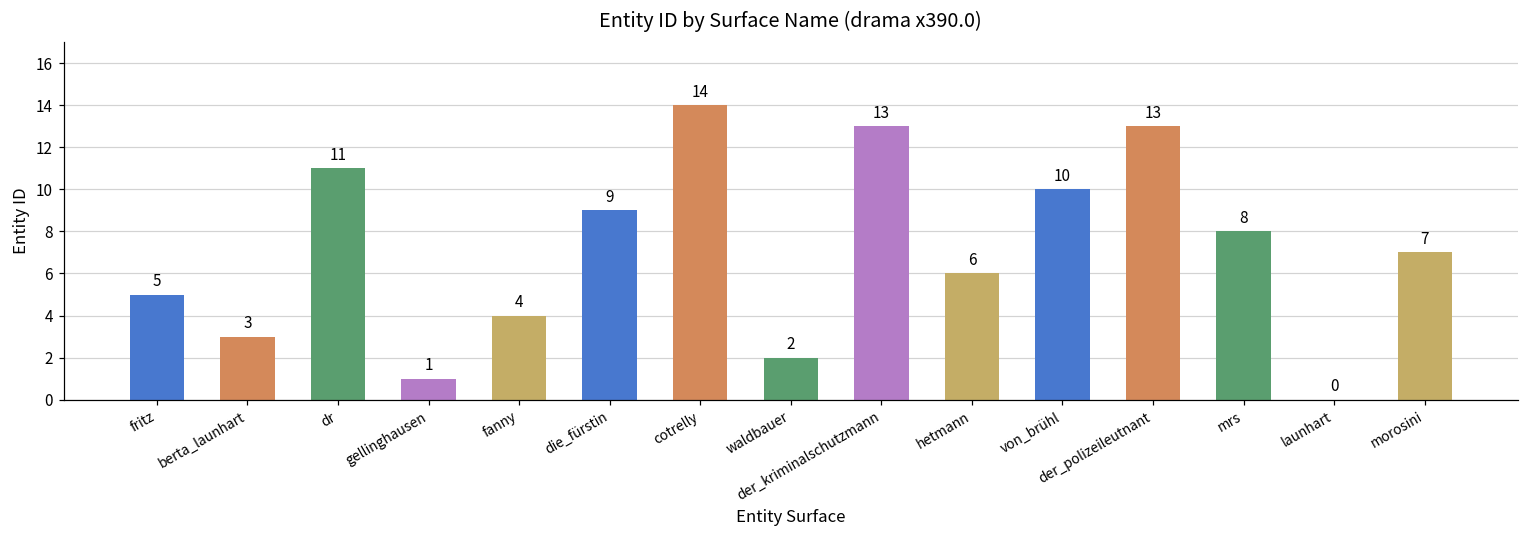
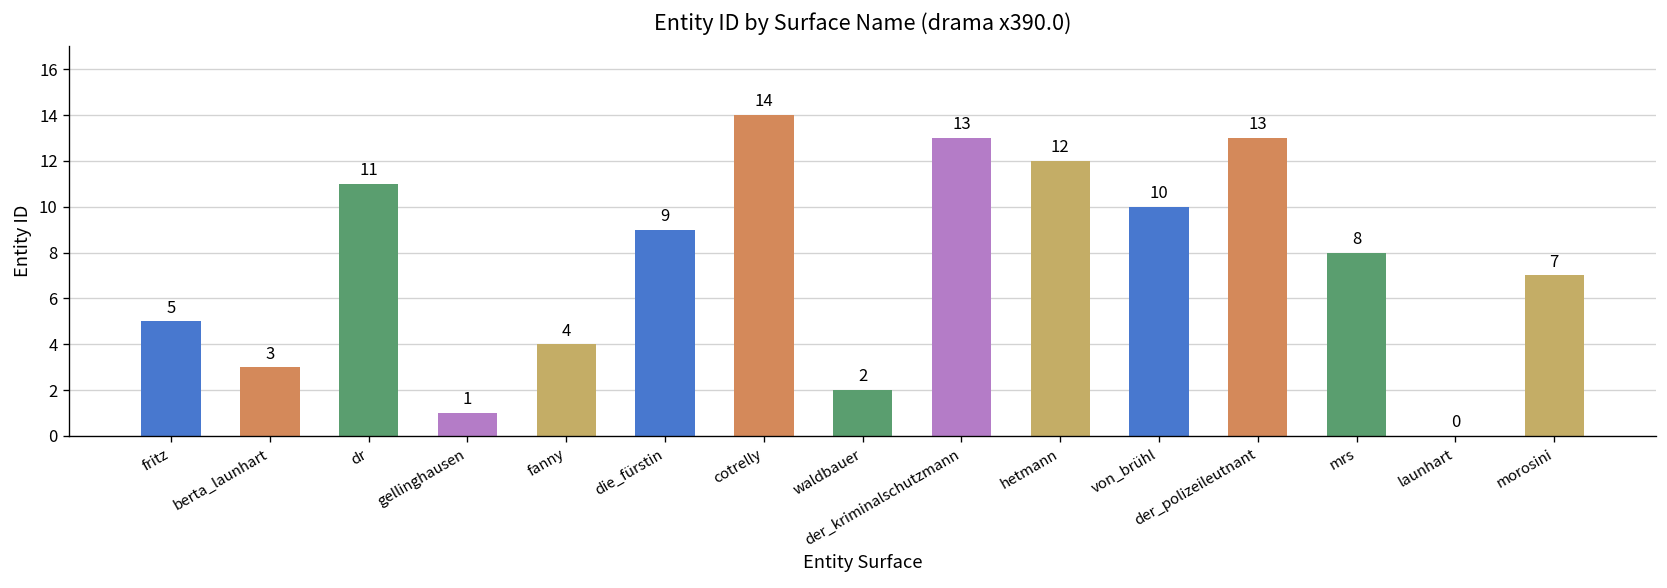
  {
    "fritz": 5,
    "berta_launhart": 3,
    "dr": 11,
    "gellinghausen": 1,
    "fanny": 4,
    "die_fürstin": 9,
    "cotrelly": 14,
    "waldbauer": 2,
    "der_kriminalschutzmann": 13,
-   "hetmann": 6,
+   "hetmann": 12,
    "von_brühl": 10,
    "der_polizeileutnant": 13,
    "mrs": 8,
    "launhart": 0,
    "morosini": 7
  }
